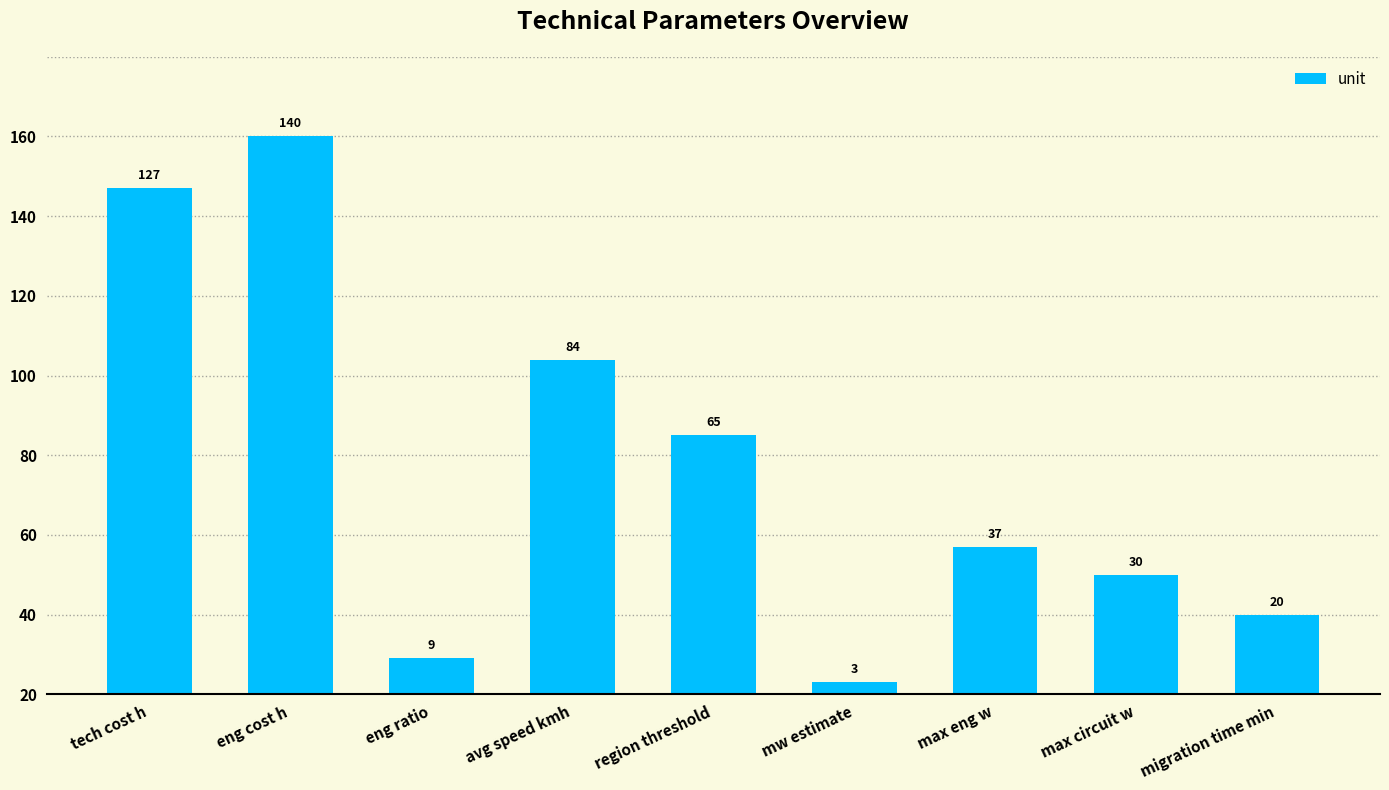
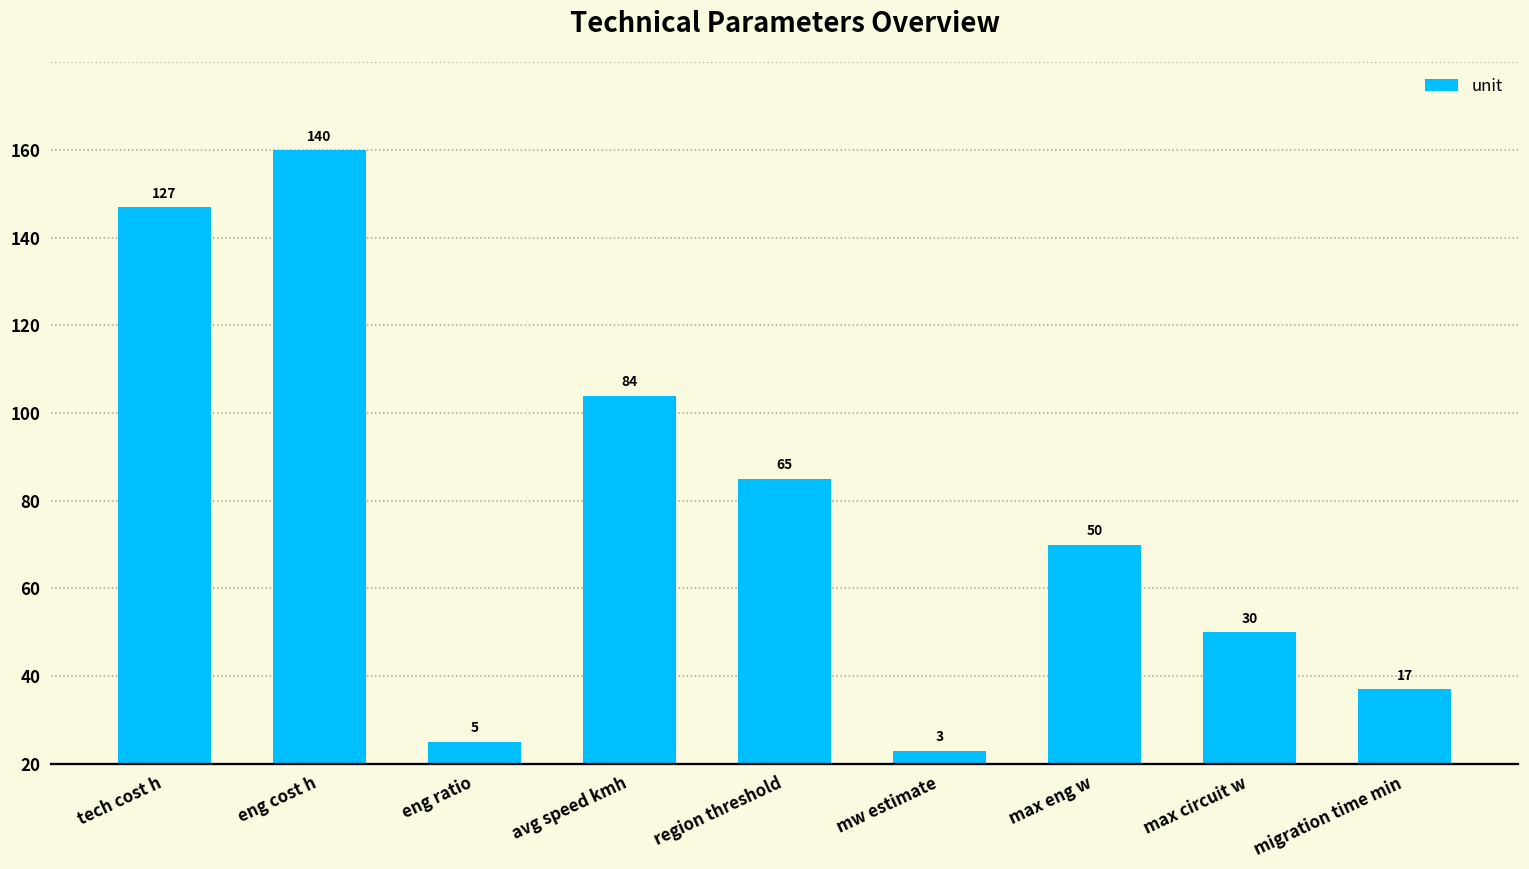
  {
    "tech cost h": 127,
    "eng cost h": 140,
-   "eng ratio": 9,
+   "eng ratio": 5,
    "avg speed kmh": 84,
    "region threshold": 65,
    "mw estimate": 3,
-   "max eng w": 37,
+   "max eng w": 50,
    "max circuit w": 30,
-   "migration time min": 20
+   "migration time min": 17
  }
